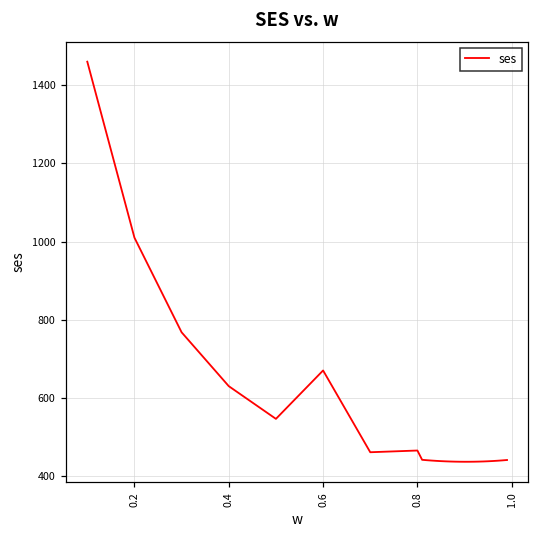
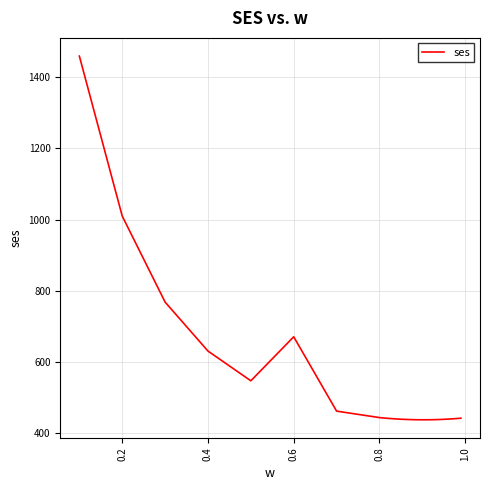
  {
    "0.2": 1010,
    "0.4": 630,
    "0.6": 670,
-   "0.8": 470
+   "0.8": 440
  }
